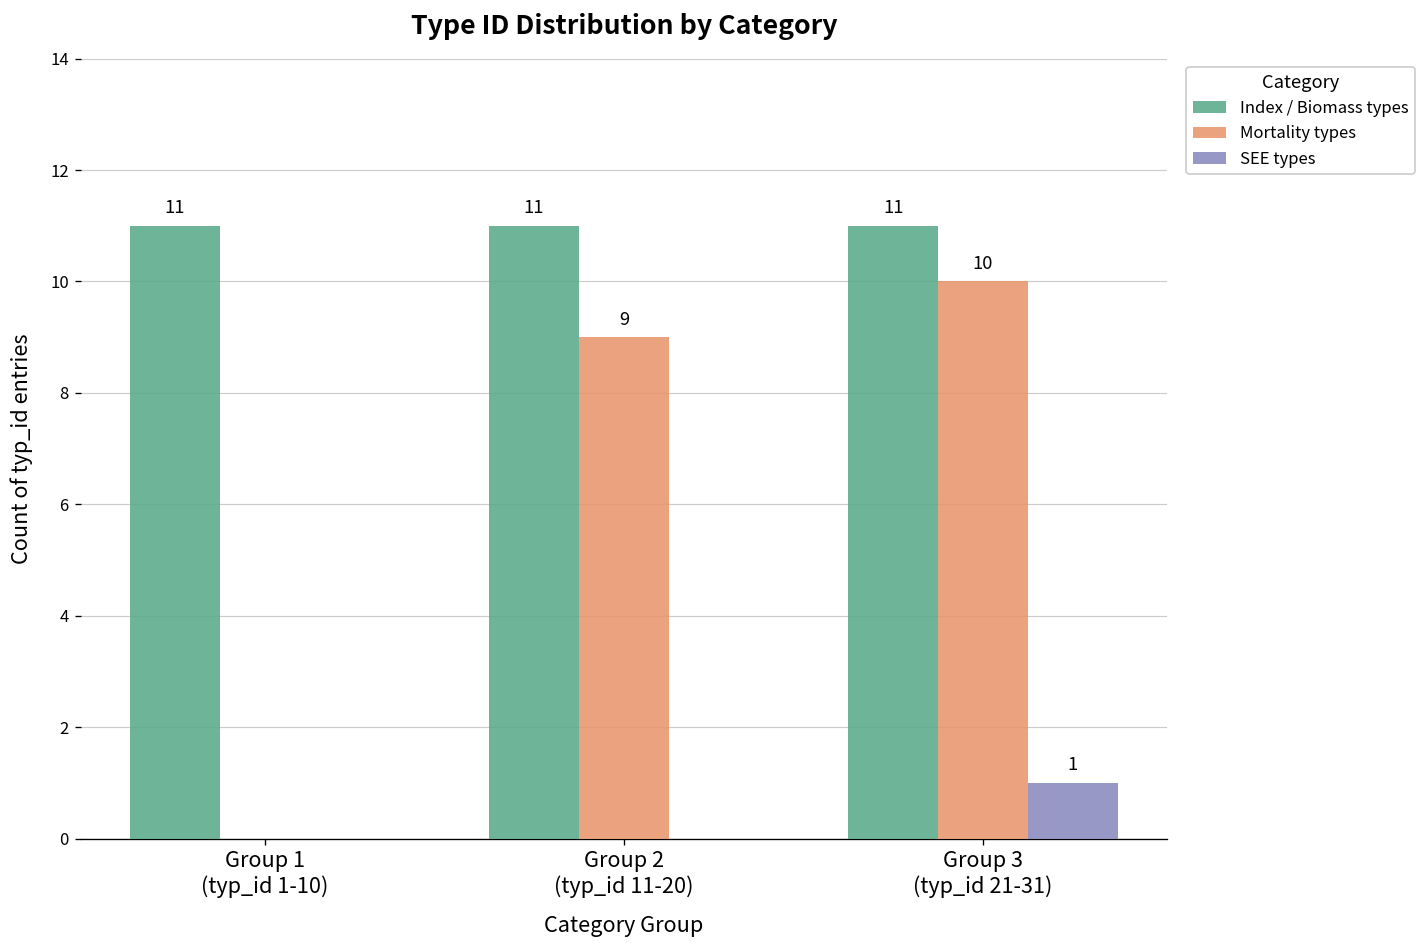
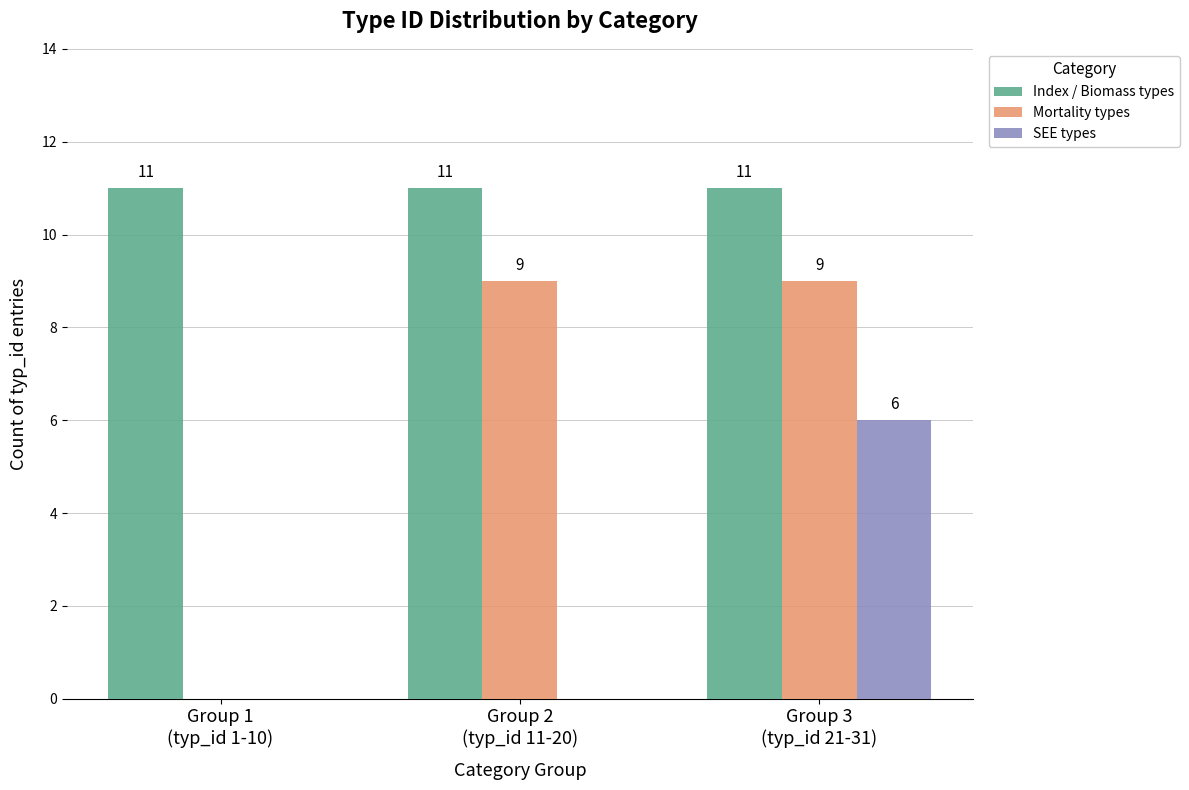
  {
    "Index / Biomass types": {
      "Group 1 (typ_id 1-10)": 11,
      "Group 2 (typ_id 11-20)": 11,
      "Group 3 (typ_id 21-31)": 11
    },
    "Mortality types": {
      "Group 2 (typ_id 11-20)": 9,
-     "Group 3 (typ_id 21-31)": 10
+     "Group 3 (typ_id 21-31)": 9
    },
    "SEE types": {
-     "Group 3 (typ_id 21-31)": 1
+     "Group 3 (typ_id 21-31)": 6
    }
  }
